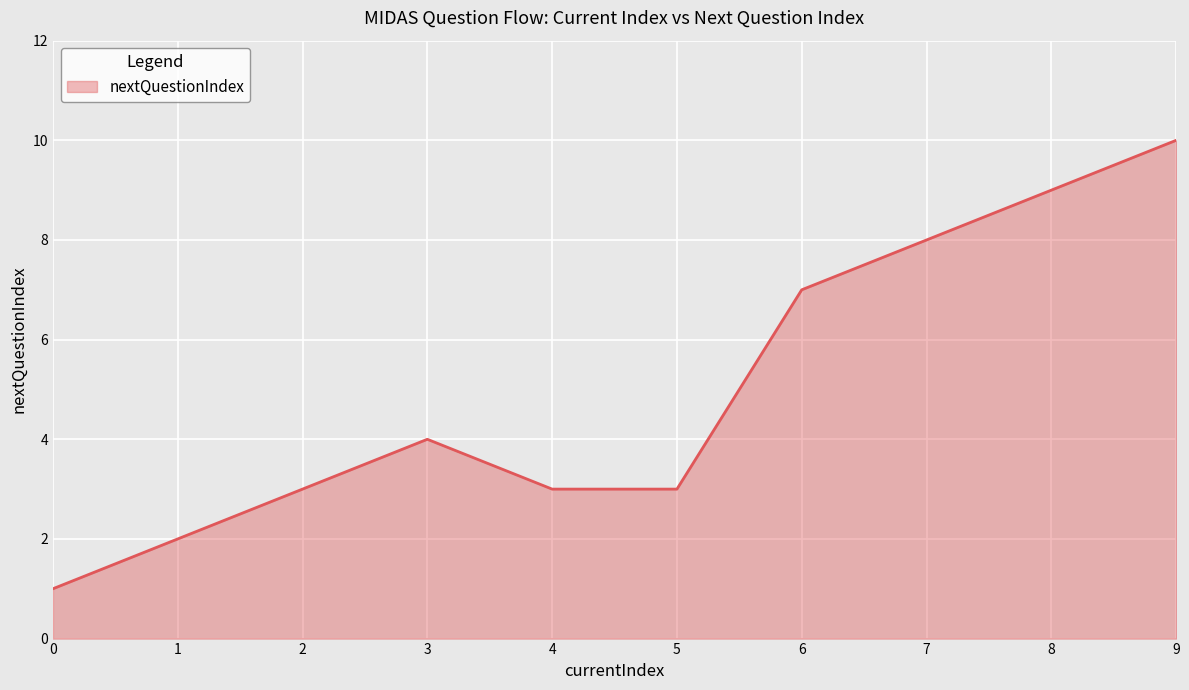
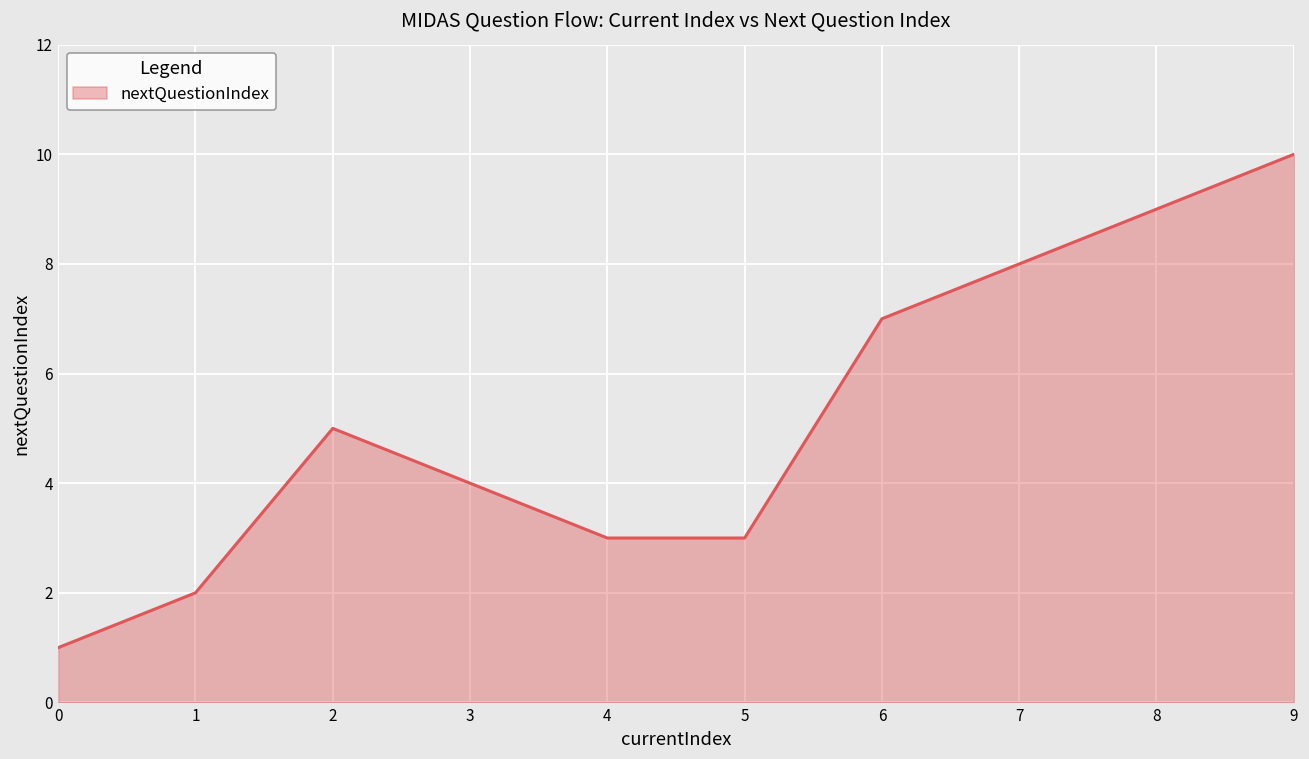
  {
    "0": 1,
    "1": 2,
-   "2": 3,
+   "2": 5,
    "3": 4,
    "4": 3,
    "5": 3,
    "6": 7,
    "7": 8,
    "8": 9,
    "9": 10
  }
